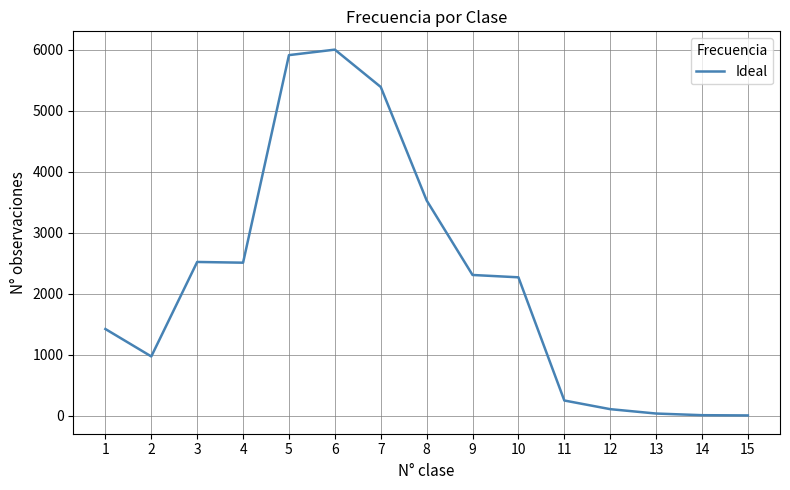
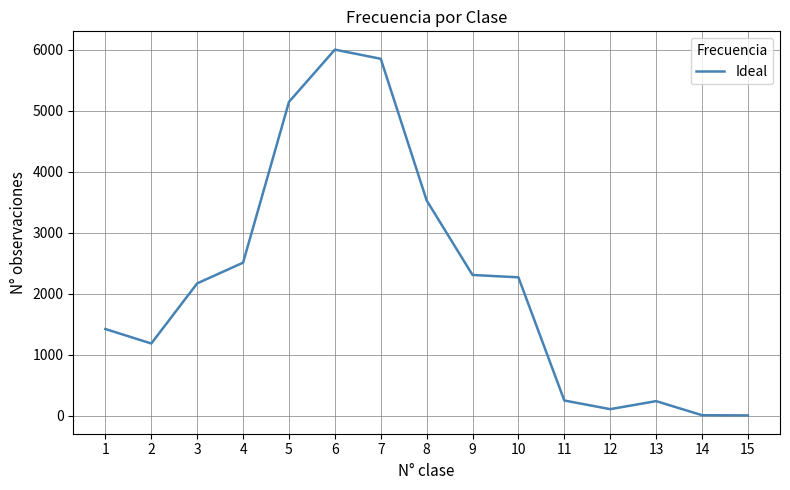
  {
    "1": 1400,
-   "2": 1000,
-   "3": 2500,
+   "2": 1200,
+   "3": 2200,
    "4": 2500,
-   "5": 5900,
+   "5": 5100,
    "6": 6000,
-   "7": 5400,
+   "7": 5900,
    "8": 3500,
    "9": 2300,
    "10": 2300,
    "11": 200,
    "12": 100,
-   "13": 0,
+   "13": 200,
    "14": 0,
    "15": 0
  }
